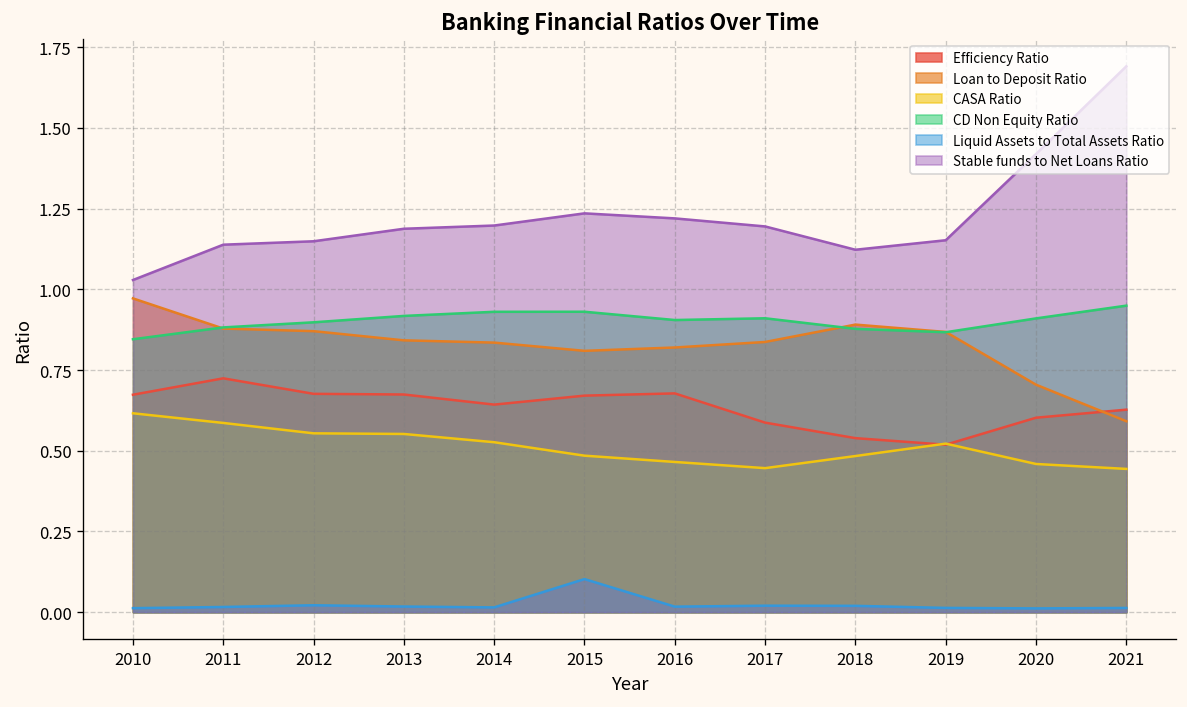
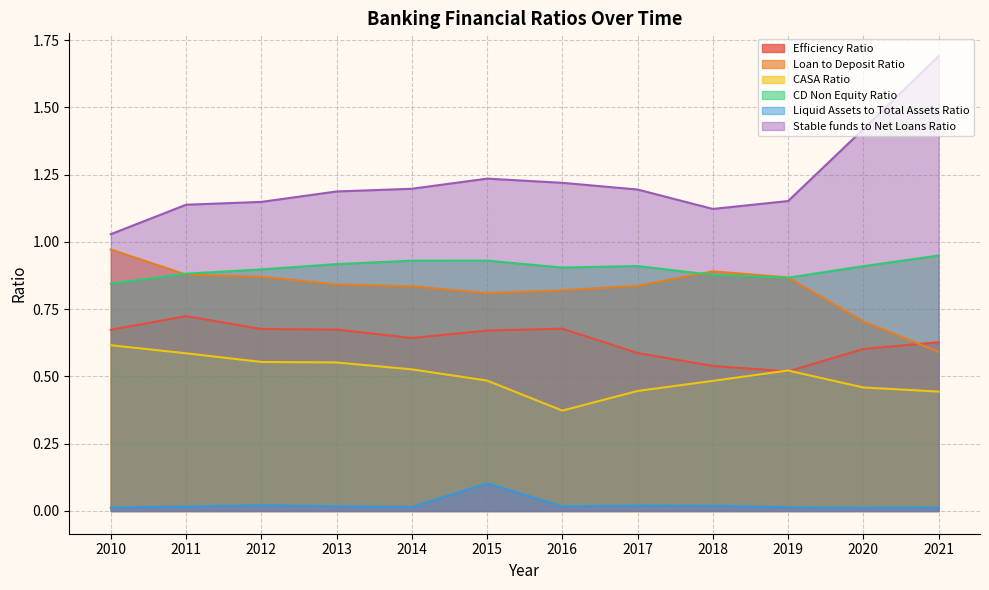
  {
    "CASA Ratio": {
      "2010": 0.62,
      "2011": 0.59,
      "2012": 0.55,
      "2013": 0.55,
      "2014": 0.53,
      "2015": 0.48,
-     "2016": 0.47,
+     "2016": 0.37,
      "2017": 0.45,
      "2018": 0.48,
      "2020": 0.46,
      "2021": 0.44
    },
    "CD Non Equity Ratio": {
      "2010": 0.85,
      "2012": 0.90,
      "2013": 0.92,
      "2014": 0.93,
      "2015": 0.93,
      "2016": 0.90,
      "2017": 0.91,
      "2018": 0.88,
      "2020": 0.91,
      "2021": 0.95
    },
    "Liquid Assets to Total Assets Ratio": {
      "2010": 0.01,
      "2011": 0.02,
      "2012": 0.02,
      "2013": 0.02,
      "2014": 0.01,
      "2015": 0.10,
      "2016": 0.02,
      "2017": 0.02,
      "2018": 0.02,
      "2019": 0.01,
      "2020": 0.01,
      "2021": 0.01
    },
    "Stable funds to Net Loans Ratio": {
      "2010": 1.03,
      "2011": 1.14,
      "2012": 1.15,
      "2013": 1.19,
      "2014": 1.20,
      "2015": 1.24,
      "2016": 1.22,
      "2017": 1.19,
      "2018": 1.12,
      "2019": 1.15
    }
  }
